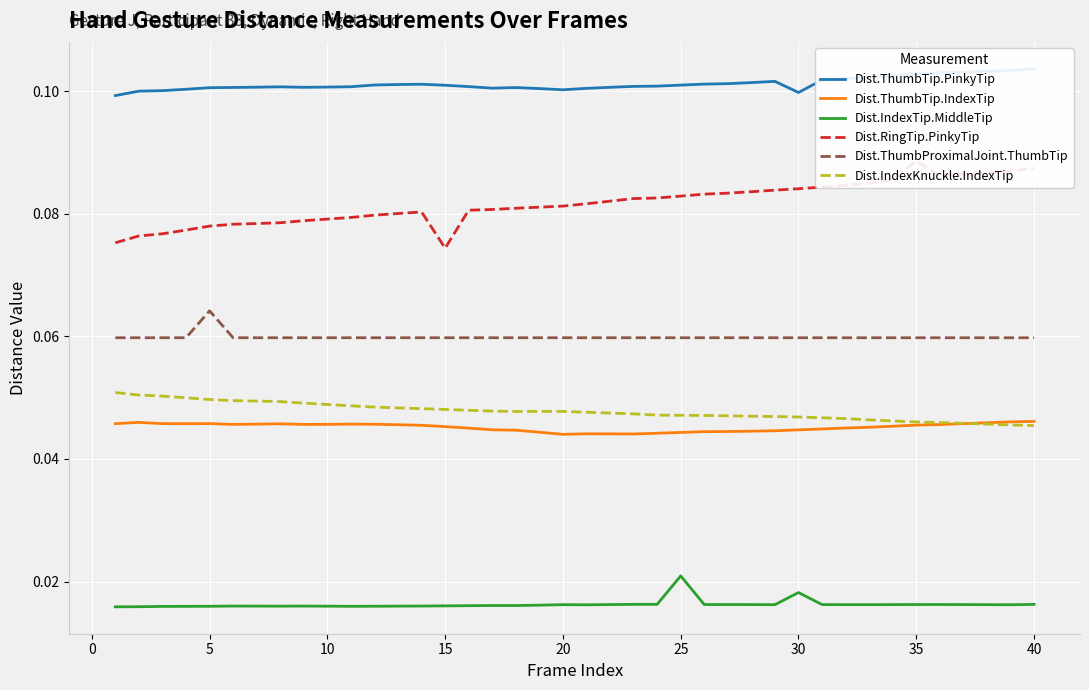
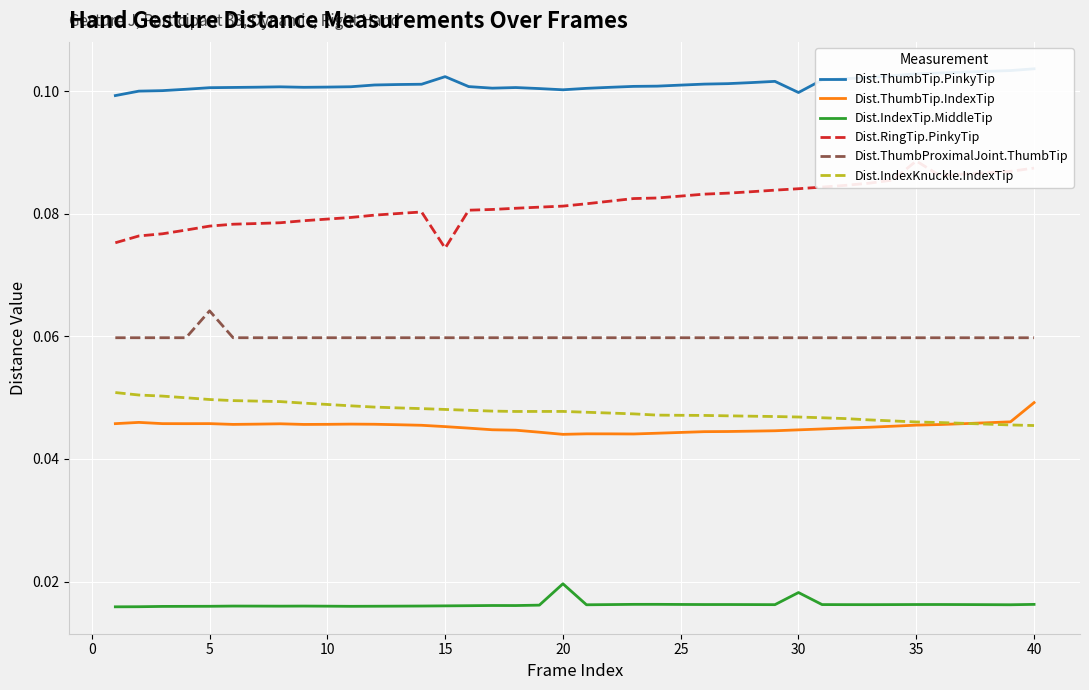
  {
    "Dist.ThumbTip.PinkyTip": {
      "5": 0.101,
      "10": 0.101,
-     "15": 0.101,
+     "15": 0.102,
      "20": 0.100,
      "25": 0.101,
      "30": 0.100
    },
    "Dist.ThumbTip.IndexTip": {
      "5": 0.046,
      "10": 0.046,
      "15": 0.045,
      "20": 0.044,
      "25": 0.044,
      "30": 0.045,
      "35": 0.046,
-     "40": 0.046
+     "40": 0.049
    },
    "Dist.IndexTip.MiddleTip": {
      "5": 0.016,
      "10": 0.016,
      "15": 0.016,
-     "20": 0.016,
-     "25": 0.021,
+     "20": 0.020,
+     "25": 0.016,
      "30": 0.018,
      "35": 0.016,
      "40": 0.016
    },
    "Dist.RingTip.PinkyTip": {
      "5": 0.078,
      "10": 0.079,
      "15": 0.074,
      "20": 0.081,
      "25": 0.083,
      "30": 0.084
    },
    "Dist.ThumbProximalJoint.ThumbTip": {
      "5": 0.064,
      "10": 0.060,
      "15": 0.060,
      "20": 0.060,
      "25": 0.060,
      "30": 0.060,
      "35": 0.060,
      "40": 0.060
    },
    "Dist.IndexKnuckle.IndexTip": {
      "5": 0.050,
      "10": 0.049,
      "15": 0.048,
      "20": 0.048,
      "25": 0.047,
      "30": 0.047,
      "35": 0.046,
      "40": 0.045
    }
  }
